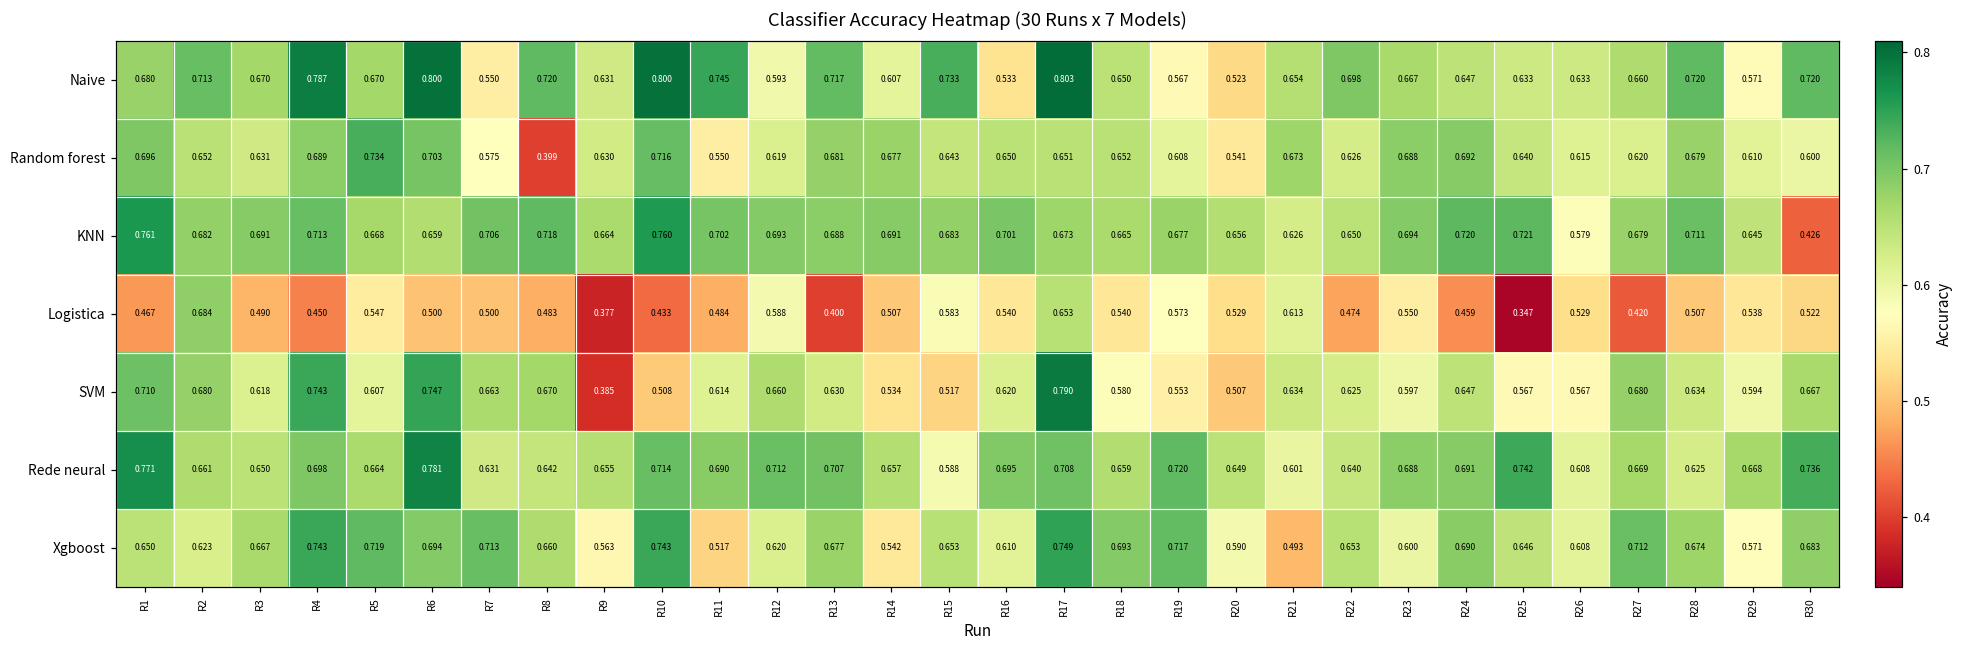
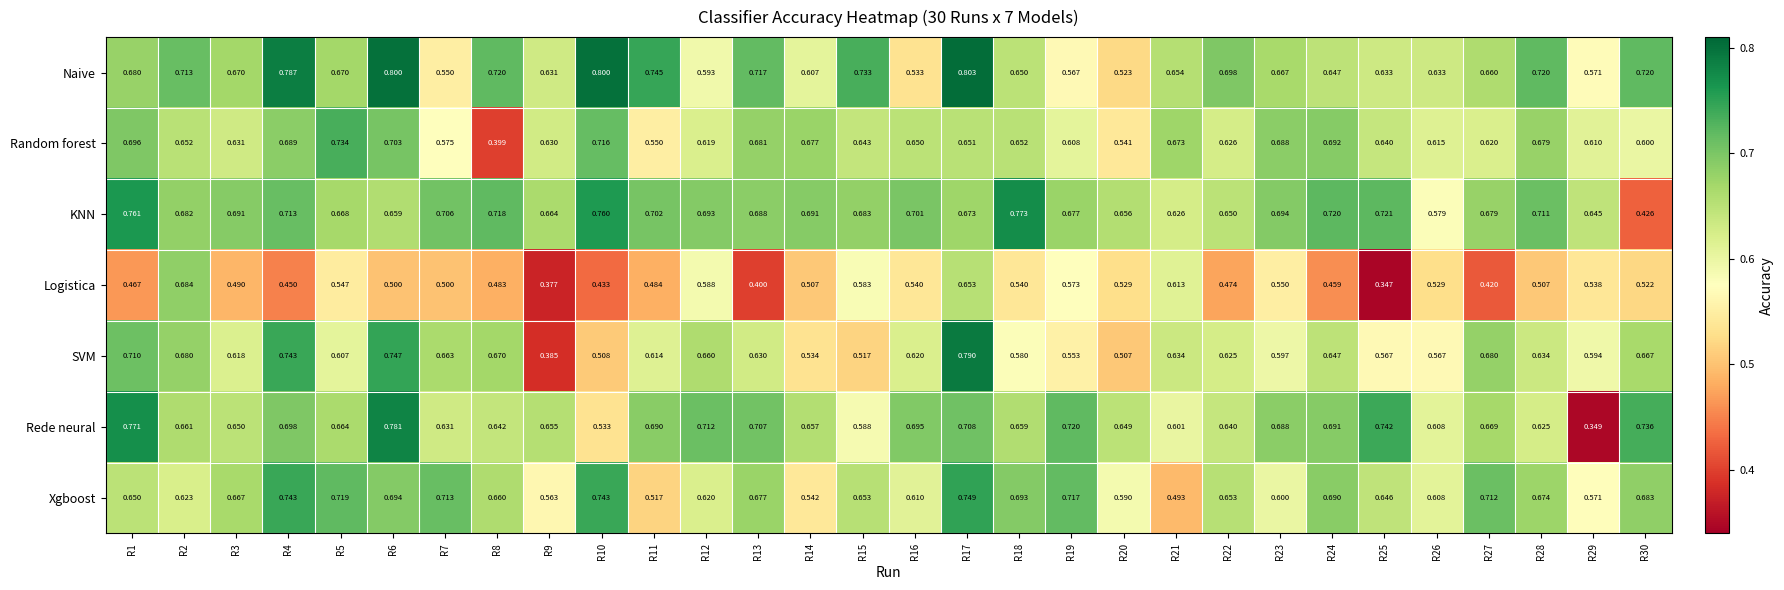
  {
    "KNN": {
      "R1": 0.761,
      "R2": 0.682,
      "R3": 0.691,
      "R4": 0.713,
      "R5": 0.668,
      "R6": 0.659,
      "R7": 0.706,
      "R8": 0.718,
      "R9": 0.664,
      "R10": 0.760,
      "R11": 0.702,
      "R12": 0.693,
      "R13": 0.688,
      "R14": 0.691,
      "R15": 0.683,
      "R16": 0.701,
      "R17": 0.673,
-     "R18": 0.665,
+     "R18": 0.773,
      "R19": 0.677,
      "R20": 0.656,
      "R21": 0.626,
      "R22": 0.650,
      "R23": 0.694,
      "R24": 0.720,
      "R25": 0.721,
      "R26": 0.579,
      "R27": 0.679,
      "R28": 0.711,
      "R29": 0.645,
      "R30": 0.426
    },
    "Rede neural": {
      "R1": 0.771,
      "R2": 0.661,
      "R3": 0.650,
      "R4": 0.698,
      "R5": 0.664,
      "R6": 0.781,
      "R7": 0.631,
      "R8": 0.642,
      "R9": 0.655,
-     "R10": 0.714,
+     "R10": 0.533,
      "R11": 0.690,
      "R12": 0.712,
      "R13": 0.707,
      "R14": 0.657,
      "R15": 0.588,
      "R16": 0.695,
      "R17": 0.708,
      "R18": 0.659,
      "R19": 0.720,
      "R20": 0.649,
      "R21": 0.601,
      "R22": 0.640,
      "R23": 0.688,
      "R24": 0.691,
      "R25": 0.742,
      "R26": 0.608,
      "R27": 0.669,
      "R28": 0.625,
-     "R29": 0.668,
+     "R29": 0.349,
      "R30": 0.736
    }
  }
